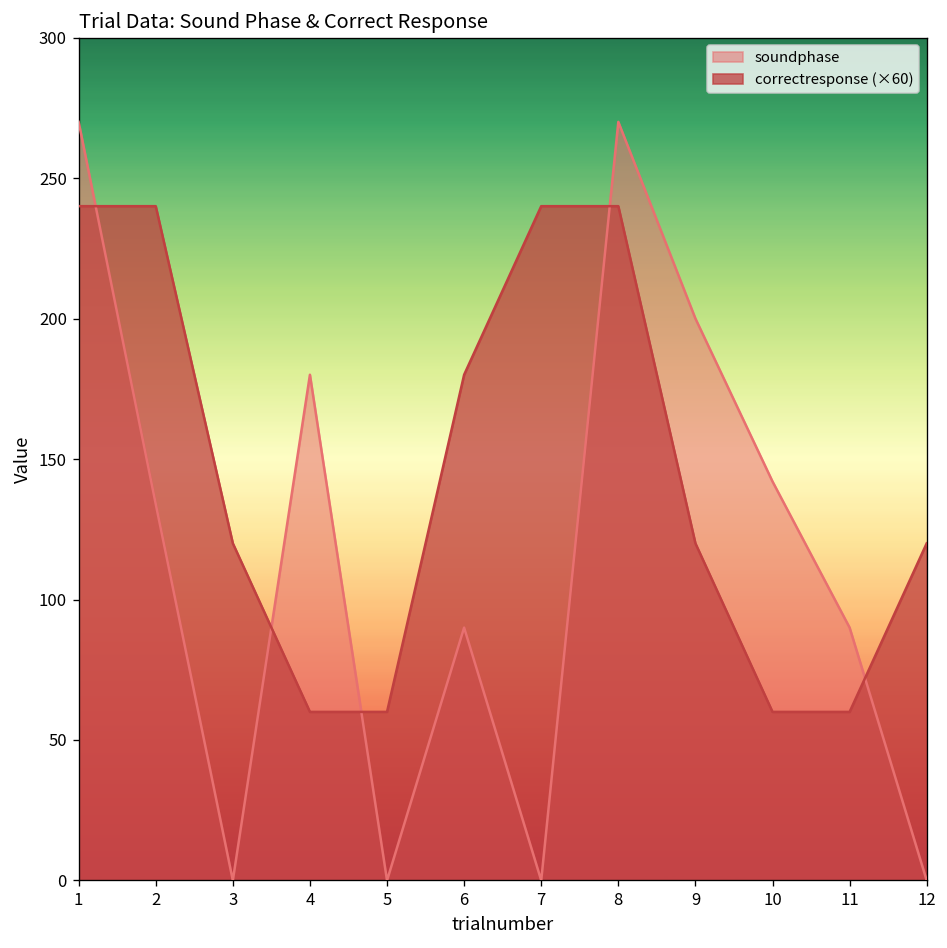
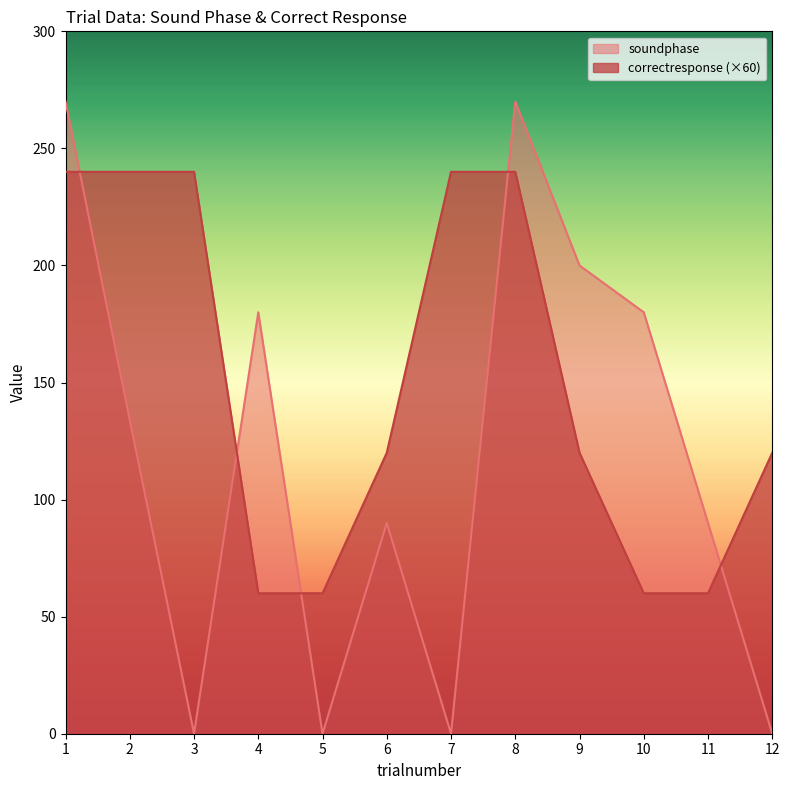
  {
    "soundphase": {
      "1": 270,
      "2": 134,
      "3": 0,
      "4": 180,
      "5": 0,
      "6": 90,
      "7": 0,
      "8": 270,
      "9": 200,
-     "10": 142,
+     "10": 180,
      "11": 90,
      "12": 0
    },
    "correctresponse (×60)": {
      "1": 240,
      "2": 240,
-     "3": 120,
+     "3": 240,
      "4": 60,
      "5": 60,
-     "6": 180,
+     "6": 120,
      "7": 240,
      "8": 240,
      "9": 120,
      "10": 60,
      "11": 60,
      "12": 120
    }
  }
